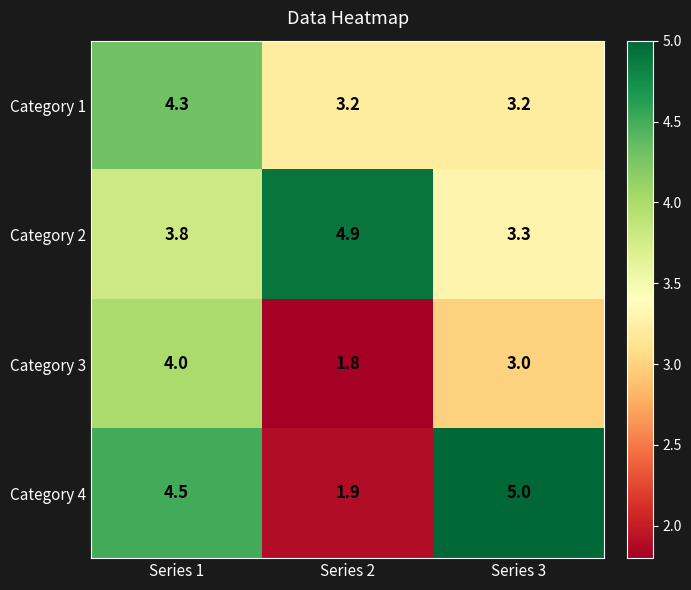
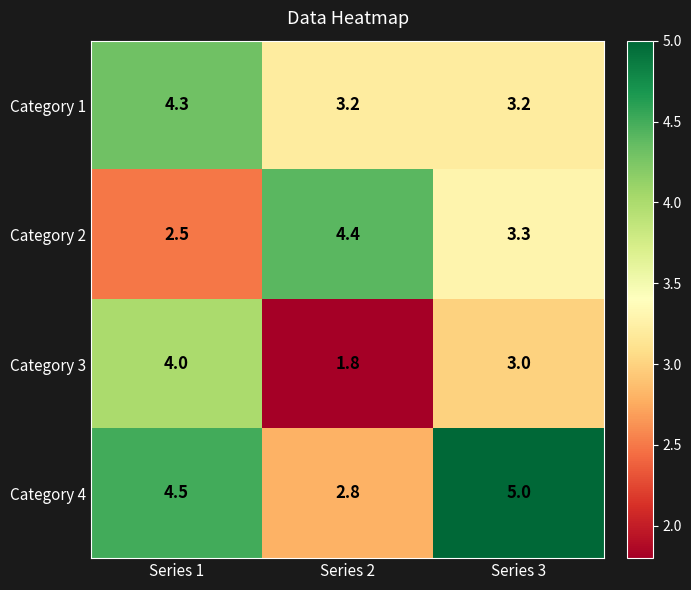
  {
    "Category 1": {
      "Series 1": 4.3,
      "Series 2": 3.2,
      "Series 3": 3.2
    },
    "Category 2": {
-     "Series 1": 3.8,
-     "Series 2": 4.9,
+     "Series 1": 2.5,
+     "Series 2": 4.4,
      "Series 3": 3.3
    },
    "Category 3": {
      "Series 1": 4.0,
      "Series 2": 1.8,
      "Series 3": 3.0
    },
    "Category 4": {
      "Series 1": 4.5,
-     "Series 2": 1.9,
+     "Series 2": 2.8,
      "Series 3": 5.0
    }
  }
